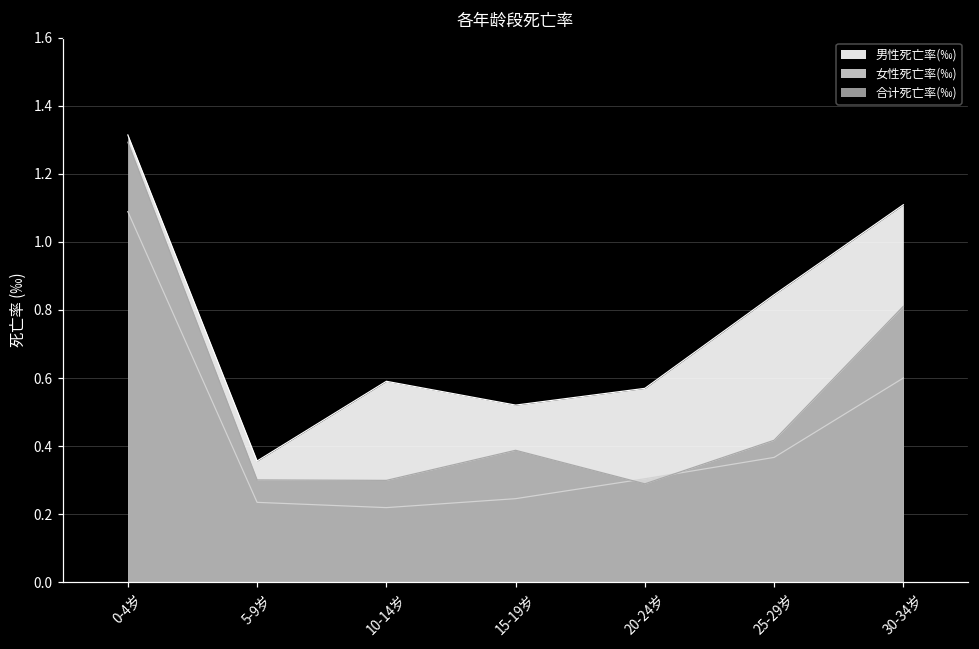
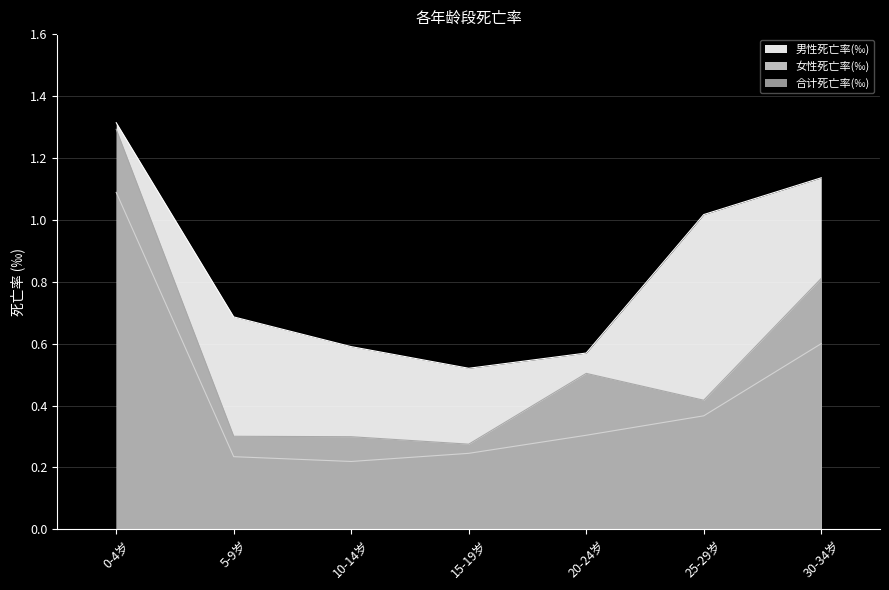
  {
    "男性死亡率(‰)": {
      "0-4岁": 1.31,
-     "5-9岁": 0.36,
+     "5-9岁": 0.69,
      "10-14岁": 0.59,
      "15-19岁": 0.52,
      "20-24岁": 0.57,
-     "25-29岁": 0.84,
-     "30-34岁": 1.11
+     "25-29岁": 1.02,
+     "30-34岁": 1.14
    },
    "女性死亡率(‰)": {
      "0-4岁": 1.09,
      "5-9岁": 0.23,
      "10-14岁": 0.22,
      "15-19岁": 0.25,
      "20-24岁": 0.30,
      "25-29岁": 0.37,
      "30-34岁": 0.60
    },
    "合计死亡率(‰)": {
      "0-4岁": 1.29,
      "5-9岁": 0.30,
      "10-14岁": 0.30,
-     "15-19岁": 0.39,
-     "20-24岁": 0.29,
+     "15-19岁": 0.28,
+     "20-24岁": 0.50,
      "25-29岁": 0.42,
      "30-34岁": 0.81
    }
  }
